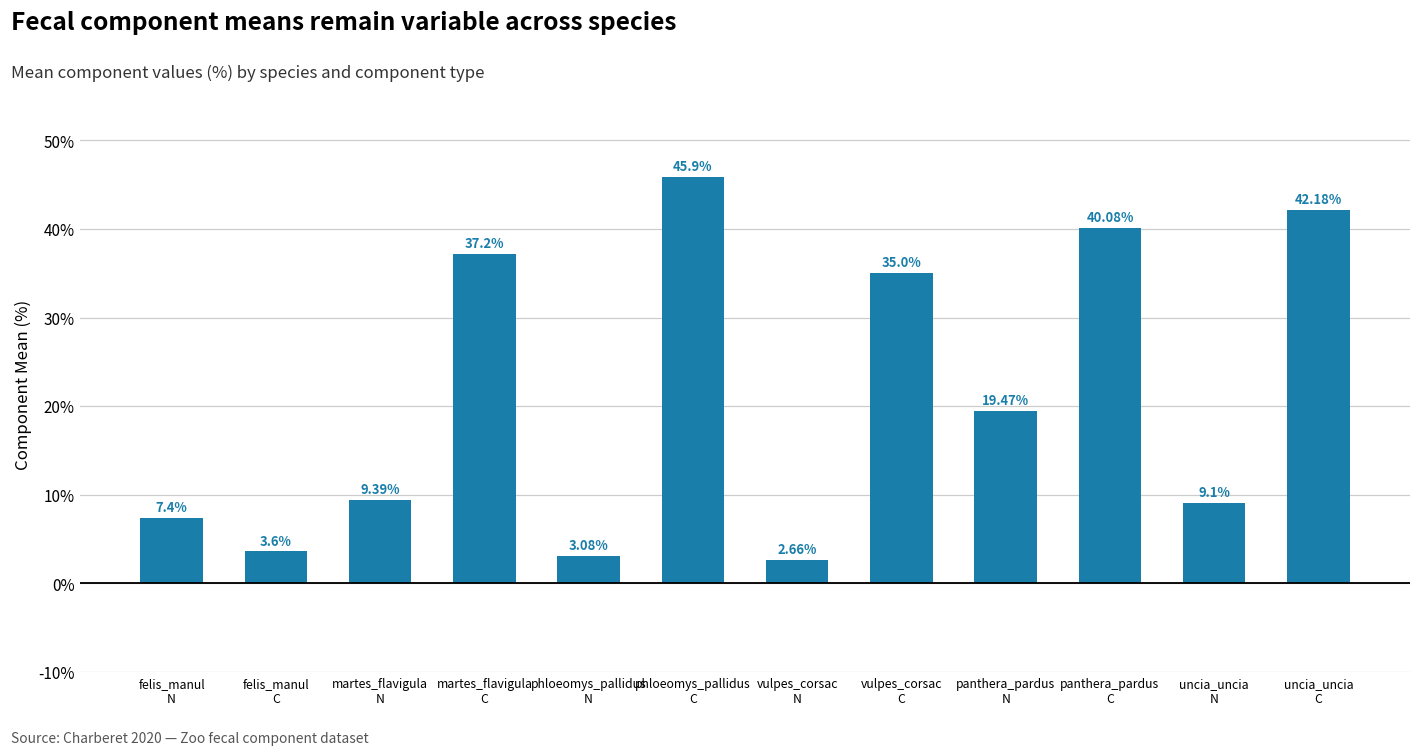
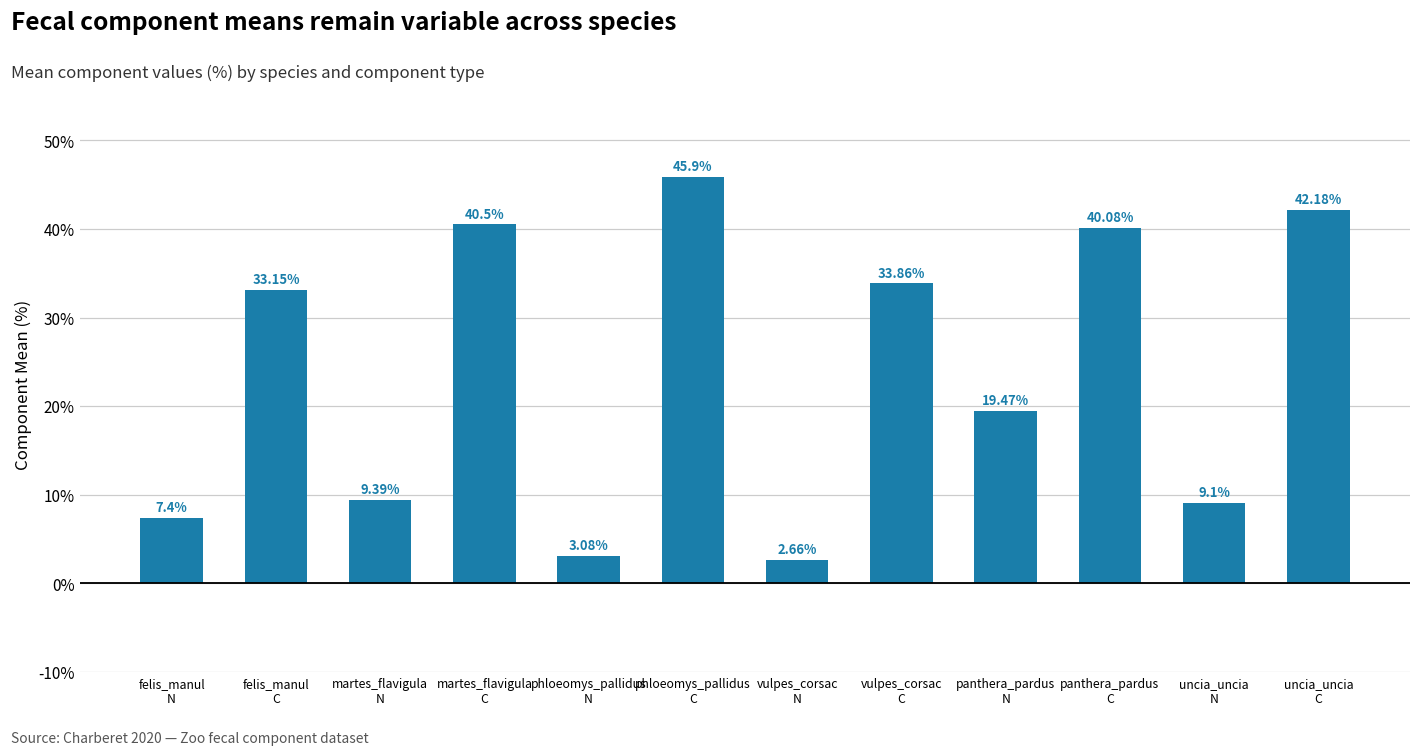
  {
    "felis_manul N": "7.4%",
-   "felis_manul C": "3.6%",
+   "felis_manul C": "33.15%",
    "martes_flavigula N": "9.39%",
-   "martes_flavigula C": "37.2%",
+   "martes_flavigula C": "40.5%",
    "phloeomys_pallidus N": "3.08%",
    "phloeomys_pallidus C": "45.9%",
    "vulpes_corsac N": "2.66%",
-   "vulpes_corsac C": "35.0%",
+   "vulpes_corsac C": "33.86%",
    "panthera_pardus N": "19.47%",
    "panthera_pardus C": "40.08%",
    "uncia_uncia N": "9.1%",
    "uncia_uncia C": "42.18%"
  }
